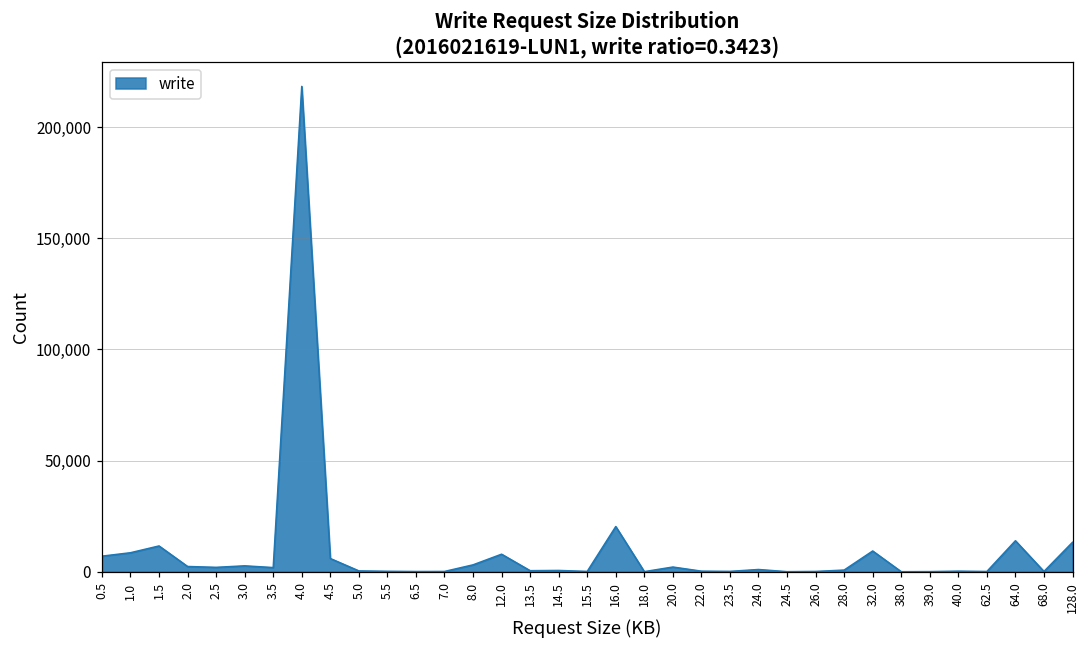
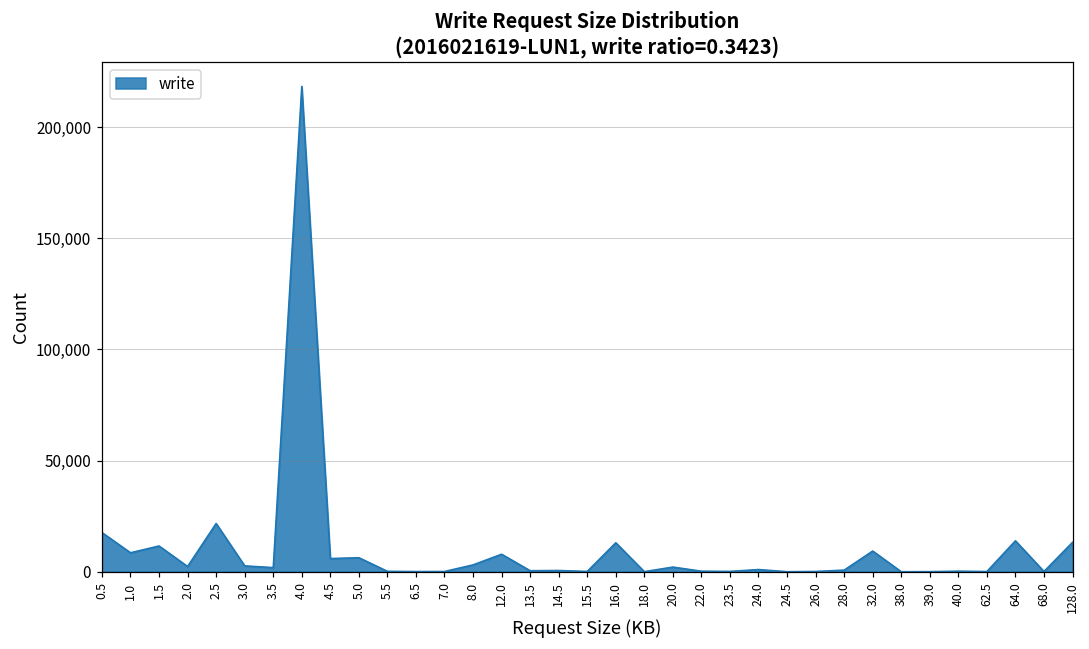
  {
-   "0.5": "7,000",
+   "0.5": "18,000",
    "1.0": "9,000",
    "1.5": "12,000",
    "2.0": "2,000",
-   "2.5": "2,000",
+   "2.5": "22,000",
    "3.0": "3,000",
    "3.5": "2,000",
    "4.0": "218,000",
    "4.5": "6,000",
-   "5.0": "0",
+   "5.0": "6,000",
    "5.5": "0",
    "6.5": "0",
    "7.0": "0",
    "8.0": "3,000",
    "12.0": "8,000",
    "13.5": "0",
    "14.5": "1,000",
    "15.5": "0",
-   "16.0": "20,000",
+   "16.0": "13,000",
    "18.0": "0",
    "20.0": "2,000",
    "22.0": "0",
    "23.5": "0",
    "24.0": "1,000",
    "24.5": "0",
    "26.0": "0",
    "28.0": "1,000",
    "32.0": "9,000",
    "38.0": "0",
    "39.0": "0",
    "40.0": "0",
    "62.5": "0",
    "64.0": "14,000",
    "68.0": "0",
    "128.0": "13,000"
  }
